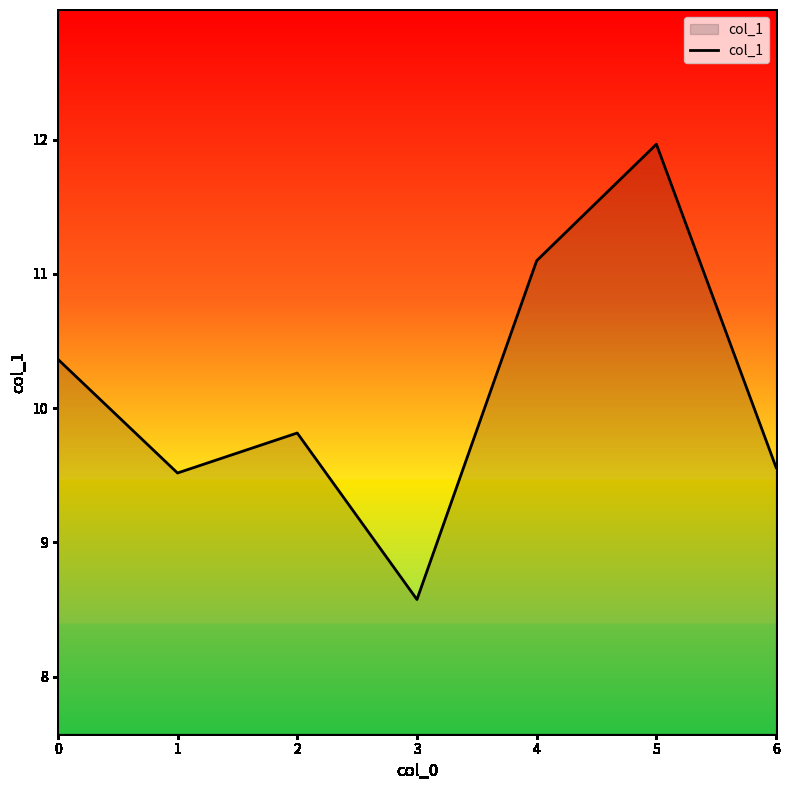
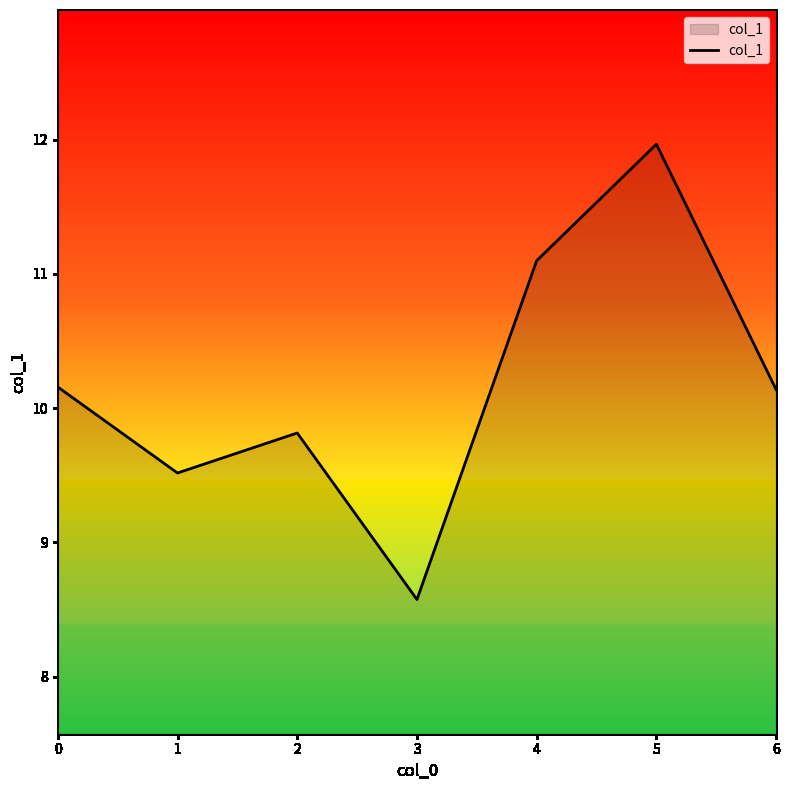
  {
-   "0": 10.37,
+   "0": 10.16,
    "1": 9.52,
    "2": 9.82,
    "3": 8.57,
    "4": 11.10,
    "5": 11.97,
-   "6": 9.56
+   "6": 10.14
  }
